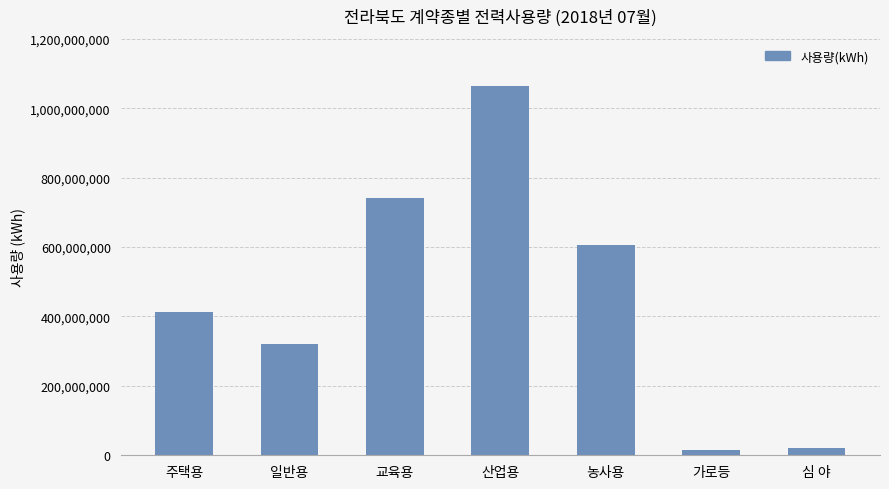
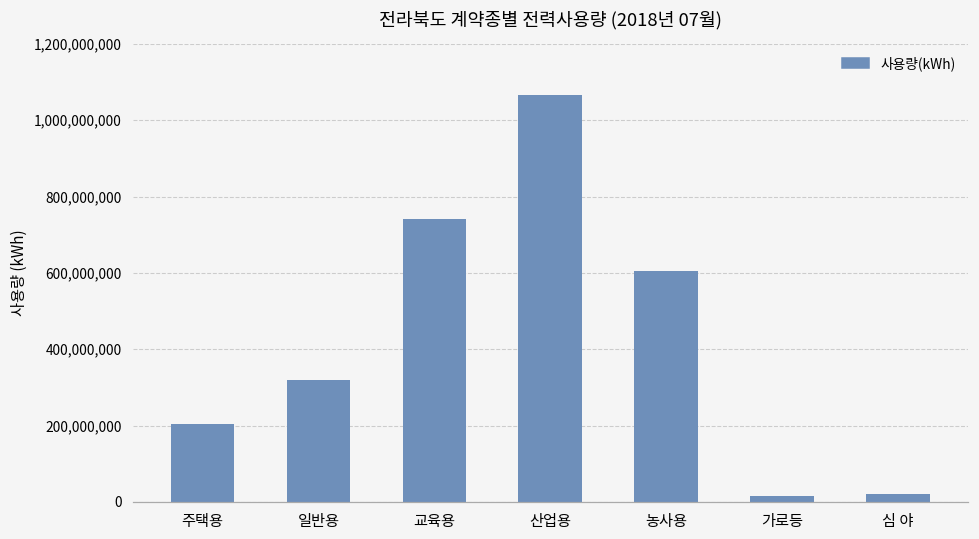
  {
-   "주택용": "410,000,000",
+   "주택용": "200,000,000",
    "일반용": "320,000,000",
    "교육용": "740,000,000",
    "산업용": "1,060,000,000",
    "농사용": "600,000,000",
    "가로등": "10,000,000",
    "심 야": "20,000,000"
  }
